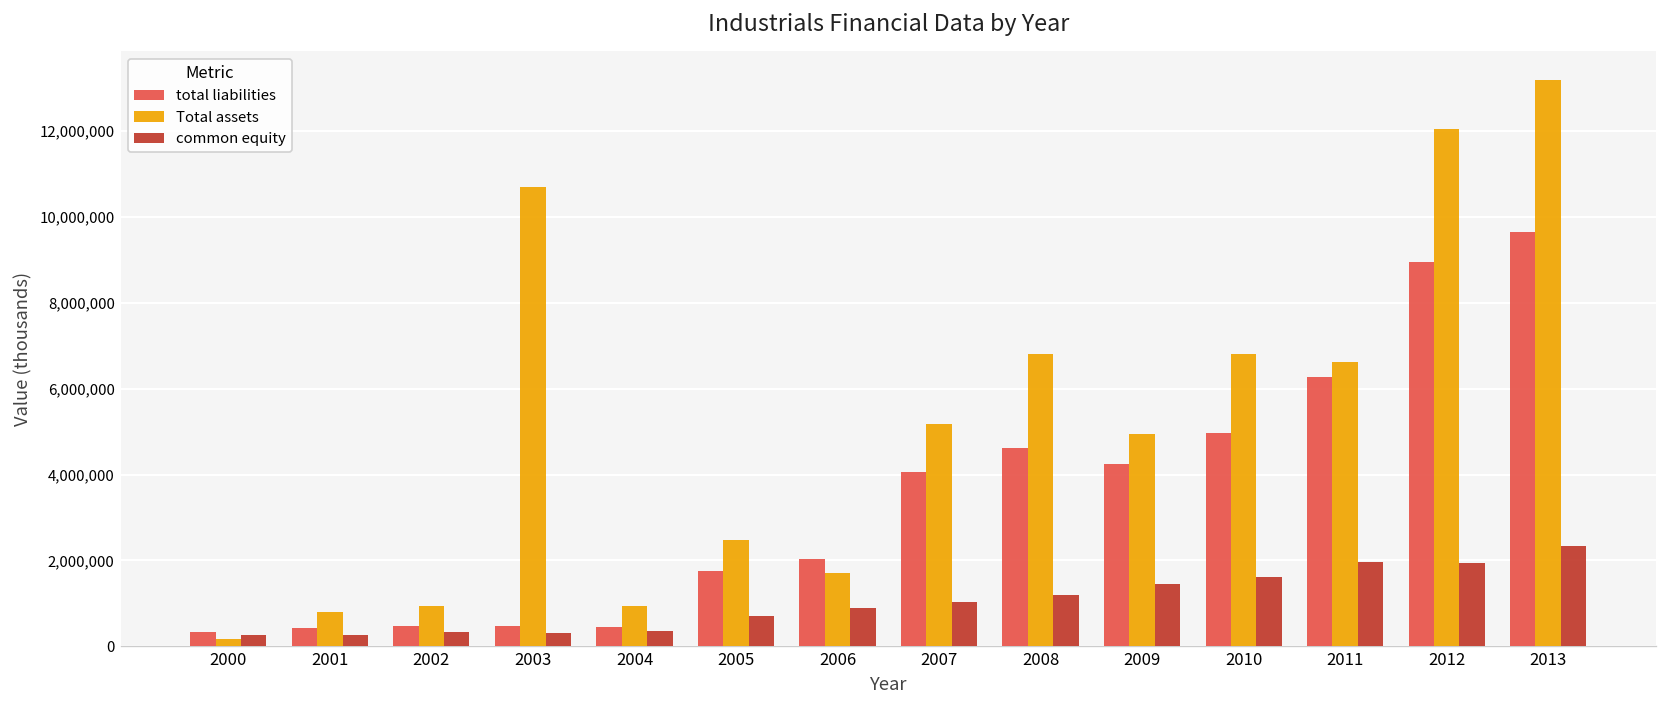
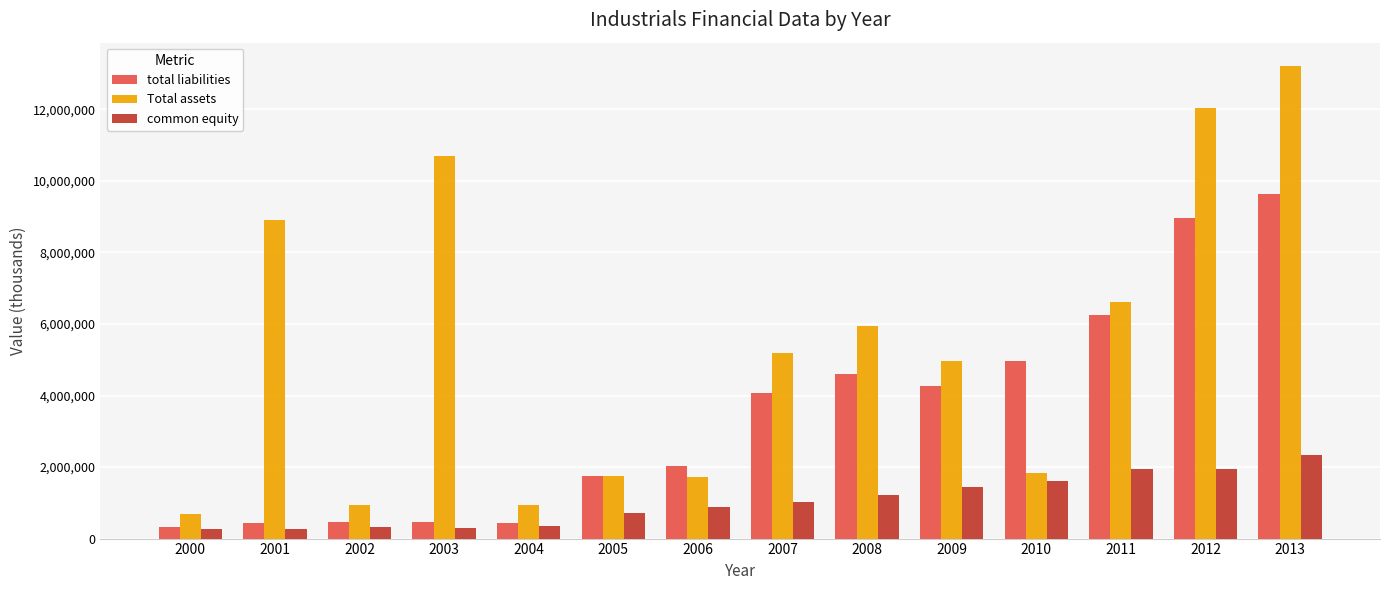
  {
    "Total assets": {
-     "2000": "200,000",
-     "2001": "800,000",
+     "2000": "700,000",
+     "2001": "8,900,000",
      "2002": "900,000",
      "2003": "10,700,000",
      "2004": "900,000",
-     "2005": "2,500,000",
+     "2005": "1,700,000",
      "2006": "1,700,000",
      "2007": "5,200,000",
-     "2008": "6,800,000",
+     "2008": "5,900,000",
      "2009": "5,000,000",
-     "2010": "6,800,000",
+     "2010": "1,800,000",
      "2011": "6,600,000",
      "2012": "12,000,000",
      "2013": "13,200,000"
    }
  }
